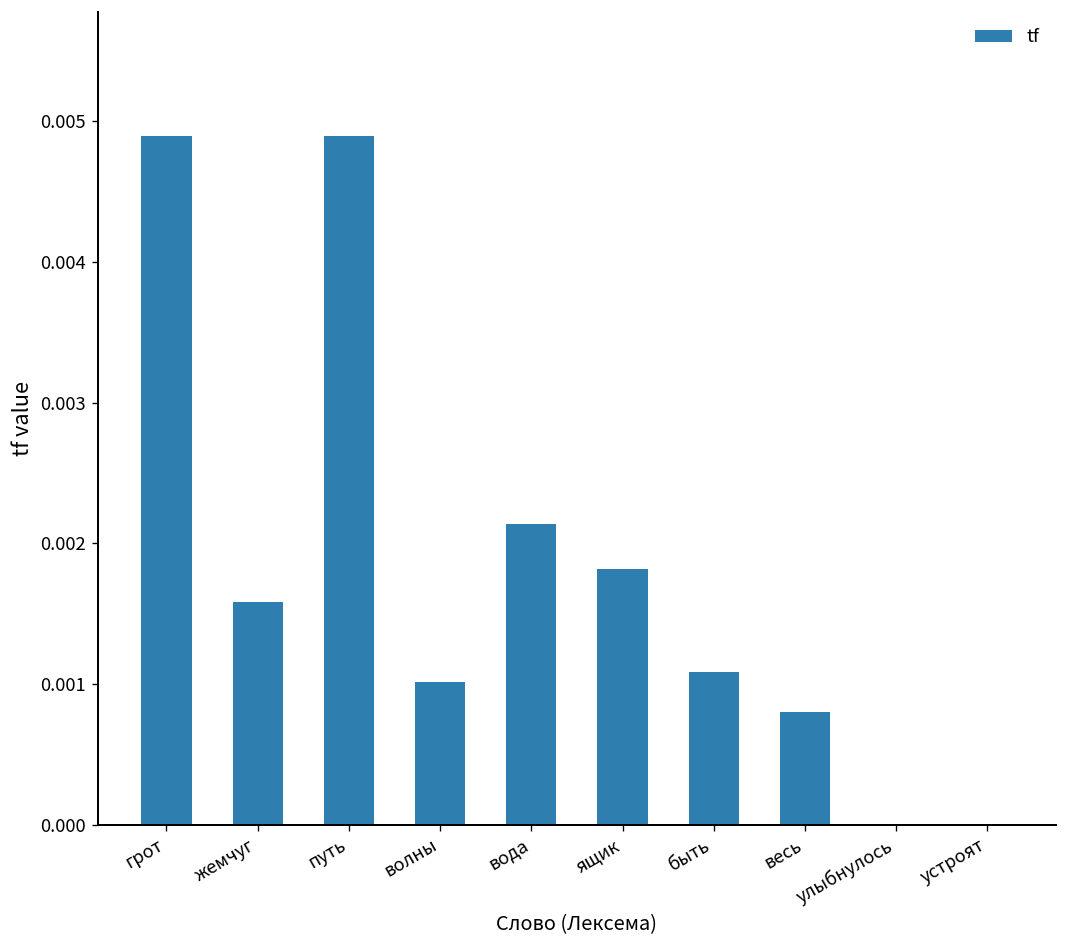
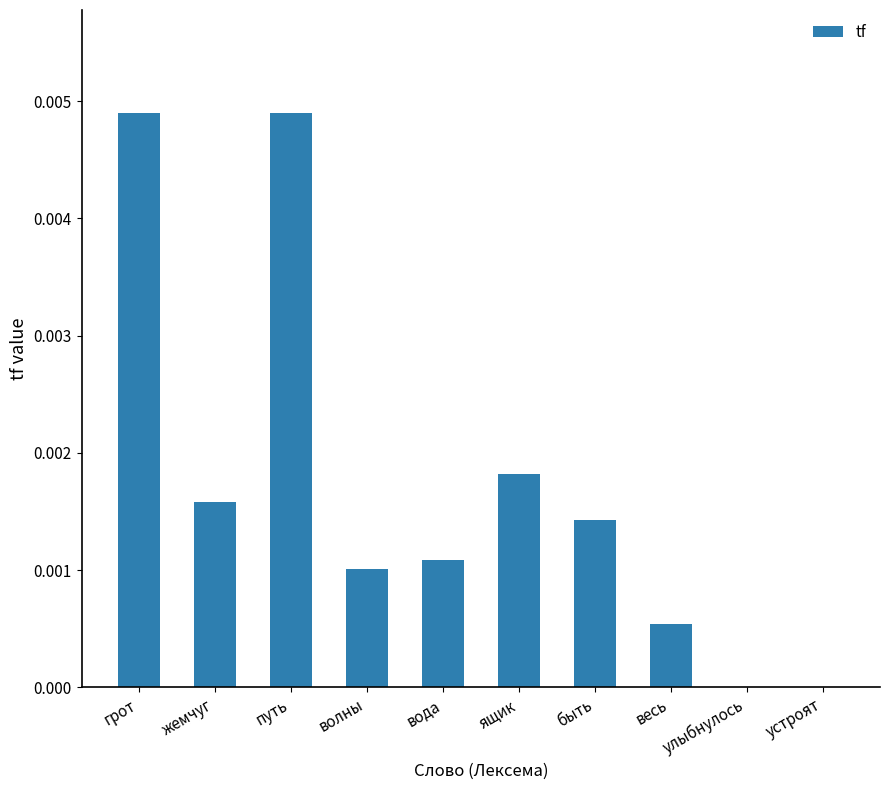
  {
    "грот": 0.00490,
    "жемчуг": 0.00158,
    "путь": 0.00490,
    "волны": 0.00101,
-   "вода": 0.00214,
+   "вода": 0.00109,
    "ящик": 0.00182,
-   "быть": 0.00109,
-   "весь": 0.00080,
+   "быть": 0.00143,
+   "весь": 0.00054,
    "улыбнулось": 0.00000,
    "устроят": 0.00000
  }
